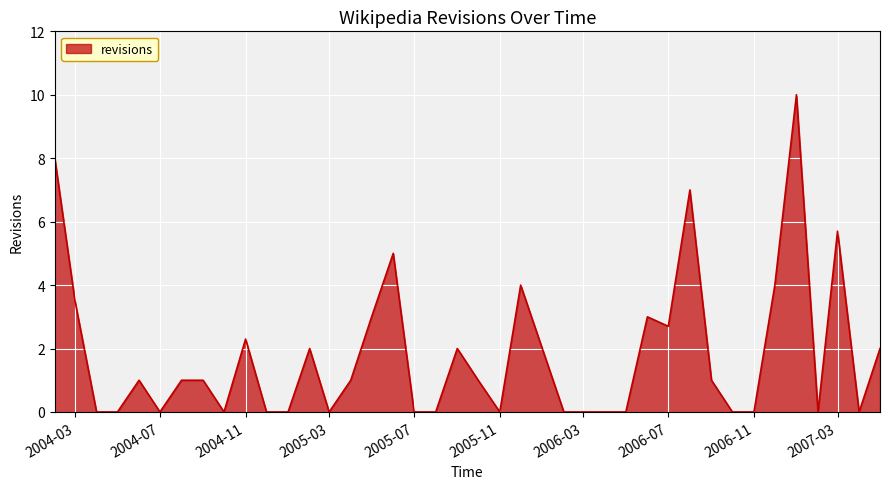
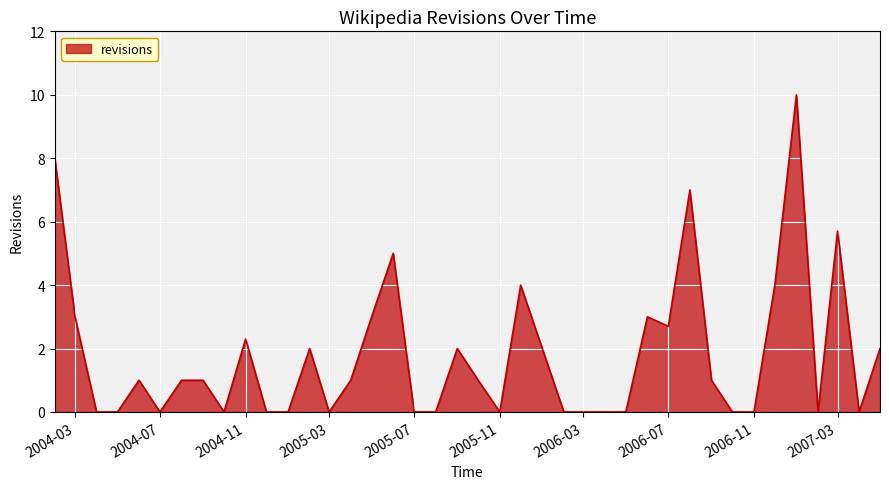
  {
-   "2004-03": 3.5,
+   "2004-03": 3.0,
    "2004-07": 0.0,
    "2004-11": 2.3,
    "2005-03": 0.0,
    "2005-07": 0.0,
    "2005-11": 0.0,
    "2006-03": 0.0,
    "2006-07": 2.7,
    "2006-11": 0.0,
    "2007-03": 5.7
  }
